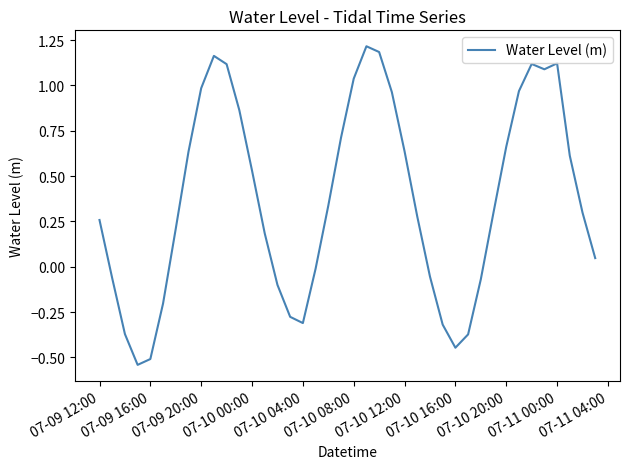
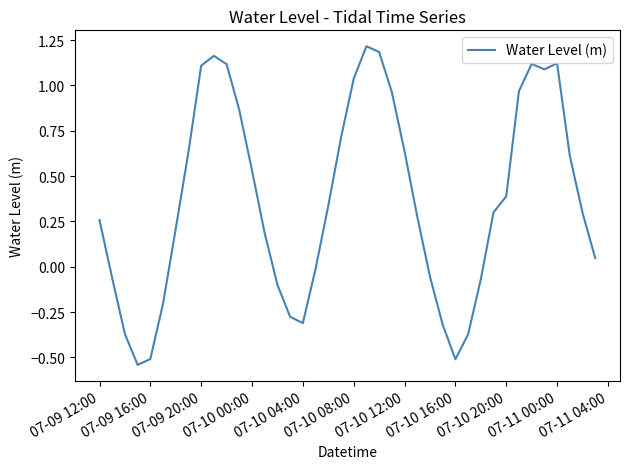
  {
    "07-09 12:00": 0.26,
    "07-09 16:00": -0.51,
-   "07-09 20:00": 0.98,
+   "07-09 20:00": 1.11,
    "07-10 00:00": 0.53,
    "07-10 04:00": -0.31,
    "07-10 08:00": 1.04,
    "07-10 12:00": 0.64,
-   "07-10 16:00": -0.45,
-   "07-10 20:00": 0.66,
+   "07-10 16:00": -0.51,
+   "07-10 20:00": 0.39,
    "07-11 00:00": 1.12
  }
